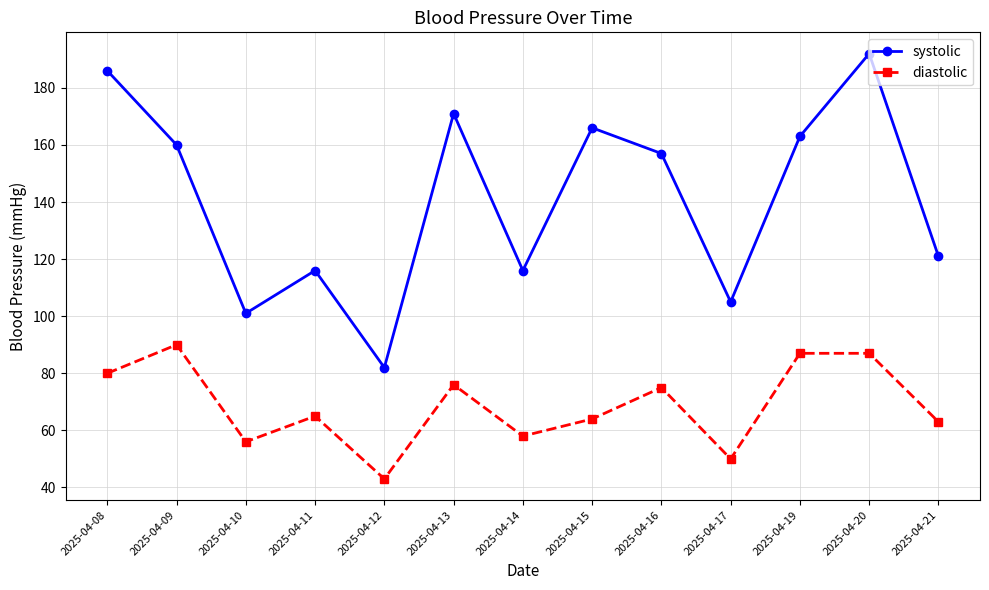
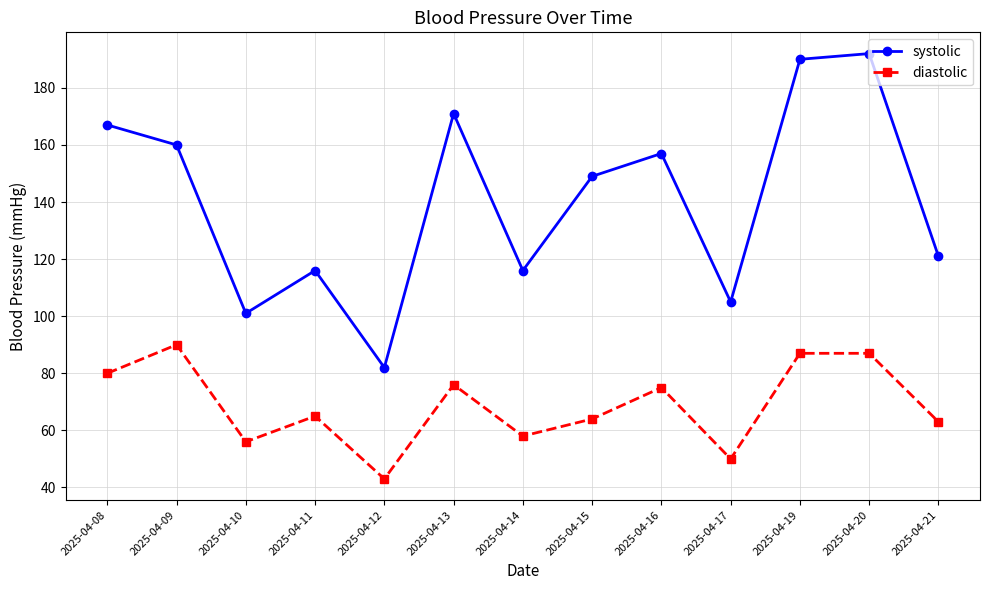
  {
    "systolic": {
-     "2025-04-08": 186,
+     "2025-04-08": 167,
      "2025-04-09": 160,
      "2025-04-10": 101,
      "2025-04-11": 116,
      "2025-04-12": 82,
      "2025-04-13": 171,
      "2025-04-14": 116,
-     "2025-04-15": 166,
+     "2025-04-15": 149,
      "2025-04-16": 157,
      "2025-04-17": 105,
-     "2025-04-19": 163,
+     "2025-04-19": 190,
      "2025-04-21": 121
    },
    "diastolic": {
      "2025-04-08": 80,
      "2025-04-09": 90,
      "2025-04-10": 56,
      "2025-04-11": 65,
      "2025-04-12": 43,
      "2025-04-13": 76,
      "2025-04-14": 58,
      "2025-04-15": 64,
      "2025-04-16": 75,
      "2025-04-17": 50,
      "2025-04-19": 87,
      "2025-04-20": 87,
      "2025-04-21": 63
    }
  }
